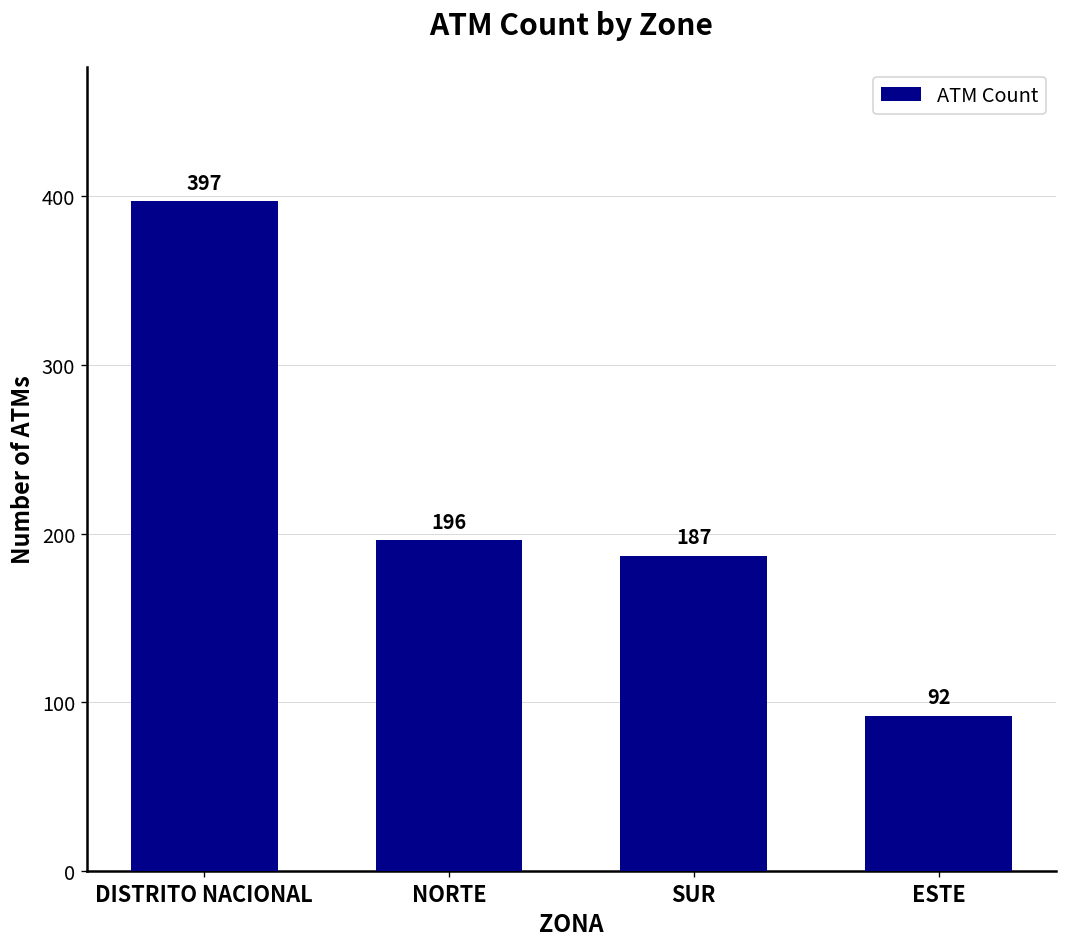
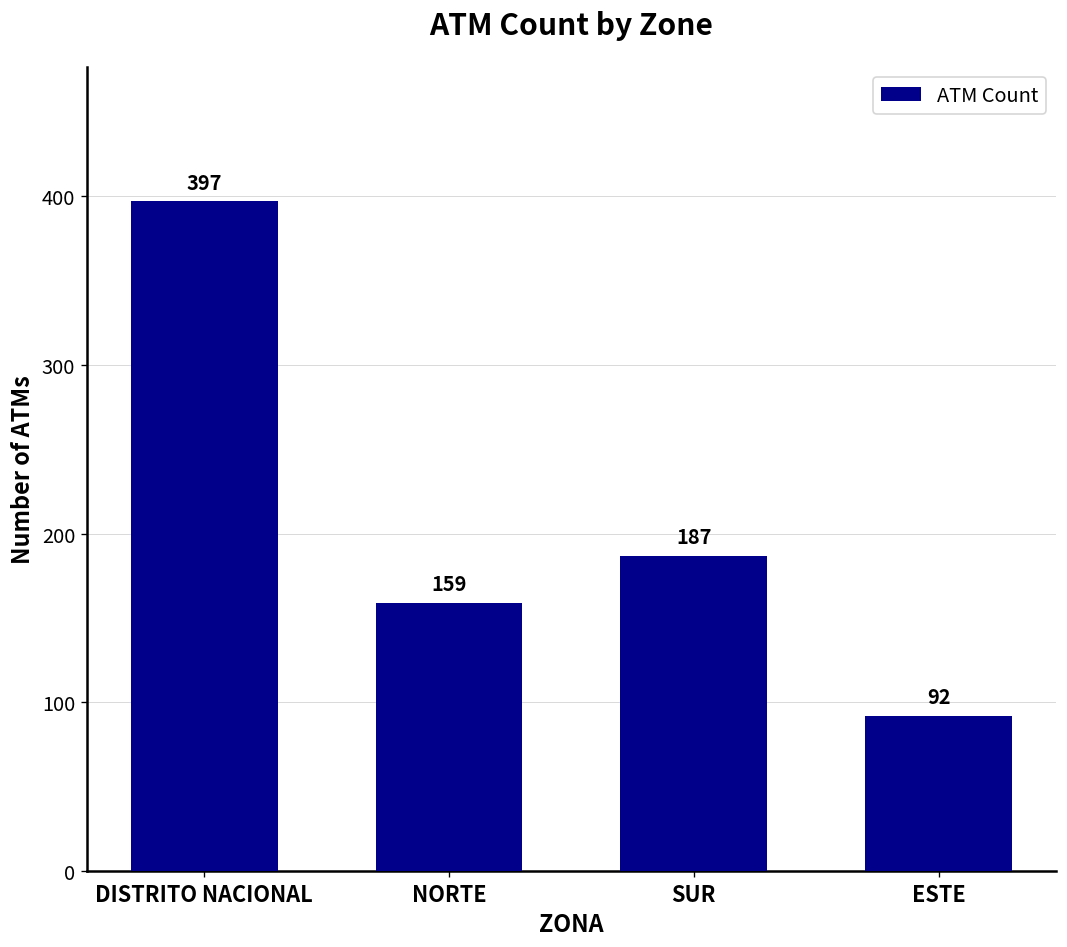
  {
    "DISTRITO NACIONAL": 397,
-   "NORTE": 196,
+   "NORTE": 159,
    "SUR": 187,
    "ESTE": 92
  }
